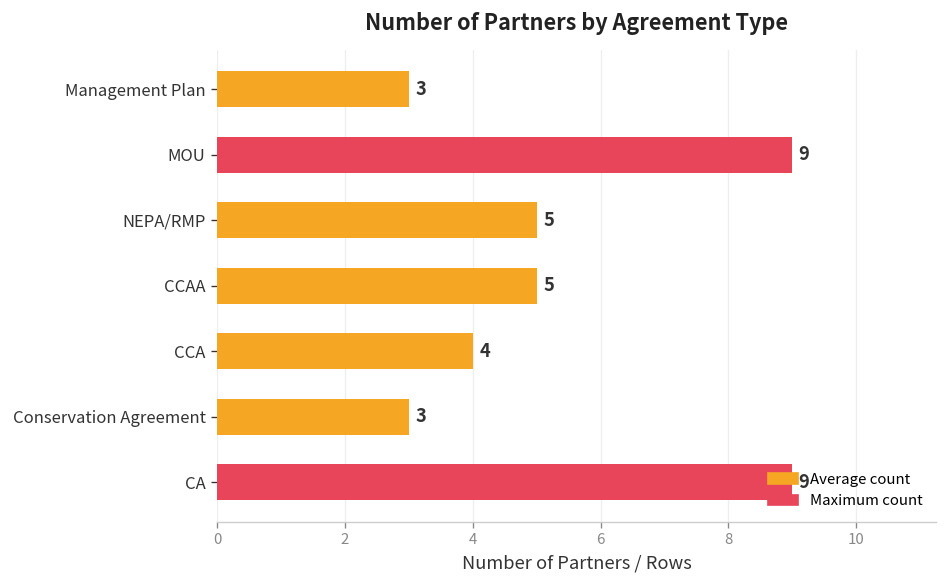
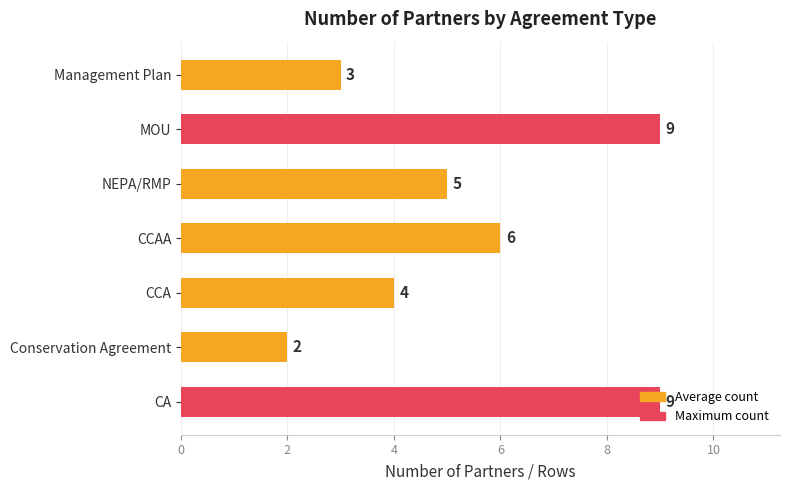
  {
    "Management Plan": 3,
    "MOU": 9,
    "NEPA/RMP": 5,
-   "CCAA": 5,
+   "CCAA": 6,
    "CCA": 4,
-   "Conservation Agreement": 3,
+   "Conservation Agreement": 2,
    "CA": 9
  }
